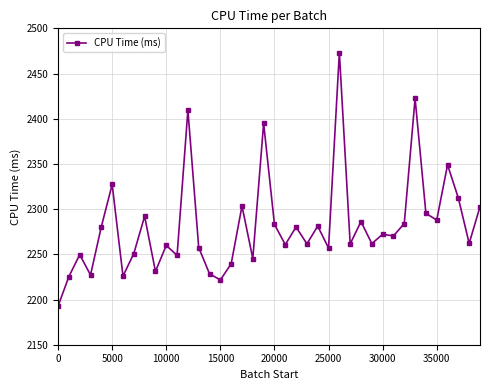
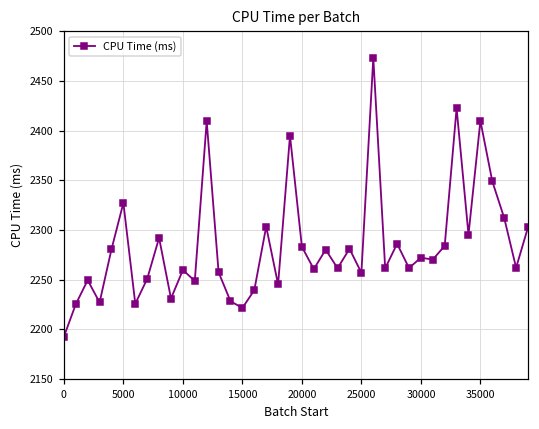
  {
    "0": 2190,
    "5000": 2330,
    "10000": 2260,
    "15000": 2220,
    "20000": 2280,
    "25000": 2260,
    "30000": 2270,
-   "35000": 2290
+   "35000": 2410
  }
